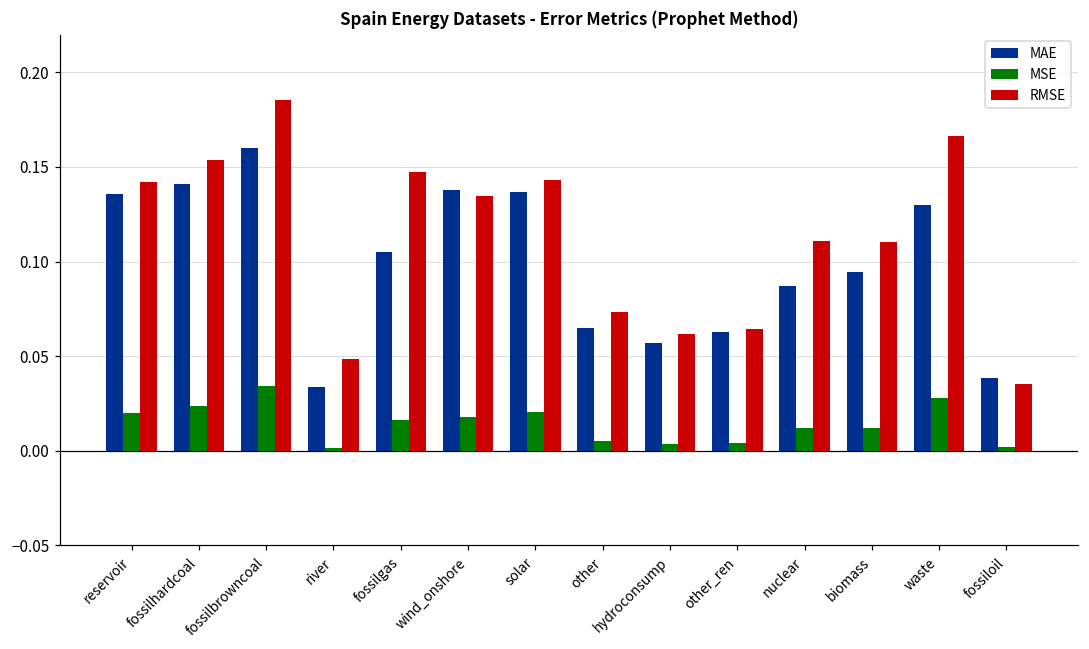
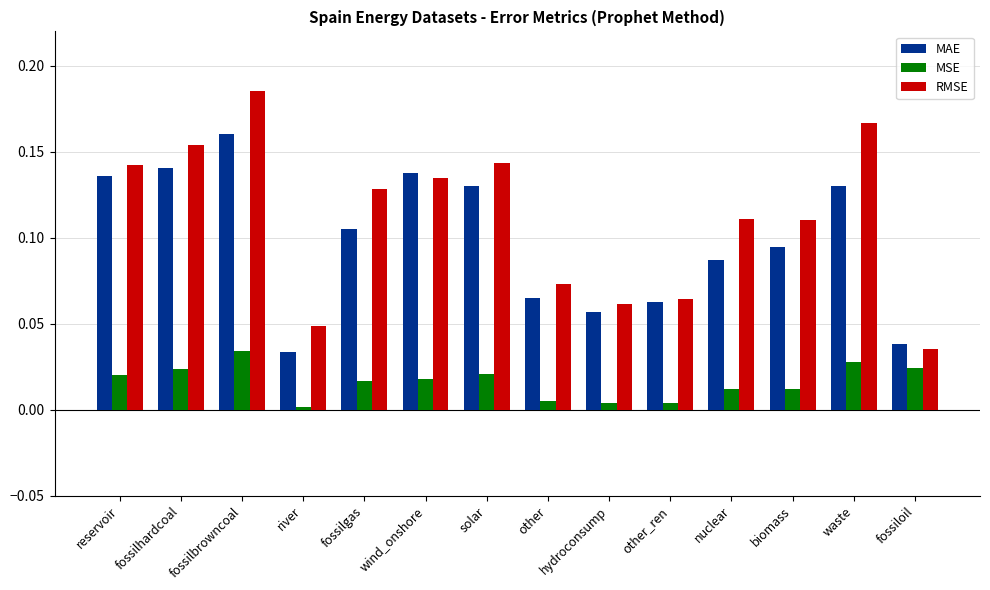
  {
    "MAE": {
      "reservoir": 0.136,
      "fossilhardcoal": 0.141,
      "fossilbrowncoal": 0.160,
      "river": 0.034,
      "fossilgas": 0.105,
      "wind_onshore": 0.138,
-     "solar": 0.137,
+     "solar": 0.130,
      "other": 0.065,
      "hydroconsump": 0.057,
      "other_ren": 0.063,
      "nuclear": 0.087,
      "biomass": 0.095,
      "waste": 0.130,
      "fossiloil": 0.038
    },
    "MSE": {
      "reservoir": 0.020,
      "fossilhardcoal": 0.024,
      "fossilbrowncoal": 0.034,
      "river": 0.001,
      "fossilgas": 0.017,
      "wind_onshore": 0.018,
      "solar": 0.021,
      "other": 0.005,
      "hydroconsump": 0.004,
      "other_ren": 0.004,
      "nuclear": 0.012,
      "biomass": 0.012,
      "waste": 0.028,
-     "fossiloil": 0.002
+     "fossiloil": 0.024
    },
    "RMSE": {
      "reservoir": 0.142,
      "fossilhardcoal": 0.154,
      "fossilbrowncoal": 0.185,
      "river": 0.049,
-     "fossilgas": 0.147,
+     "fossilgas": 0.129,
      "wind_onshore": 0.135,
      "solar": 0.143,
      "other": 0.073,
      "hydroconsump": 0.062,
      "other_ren": 0.064,
      "nuclear": 0.111,
      "biomass": 0.110,
      "waste": 0.167,
      "fossiloil": 0.036
    }
  }
